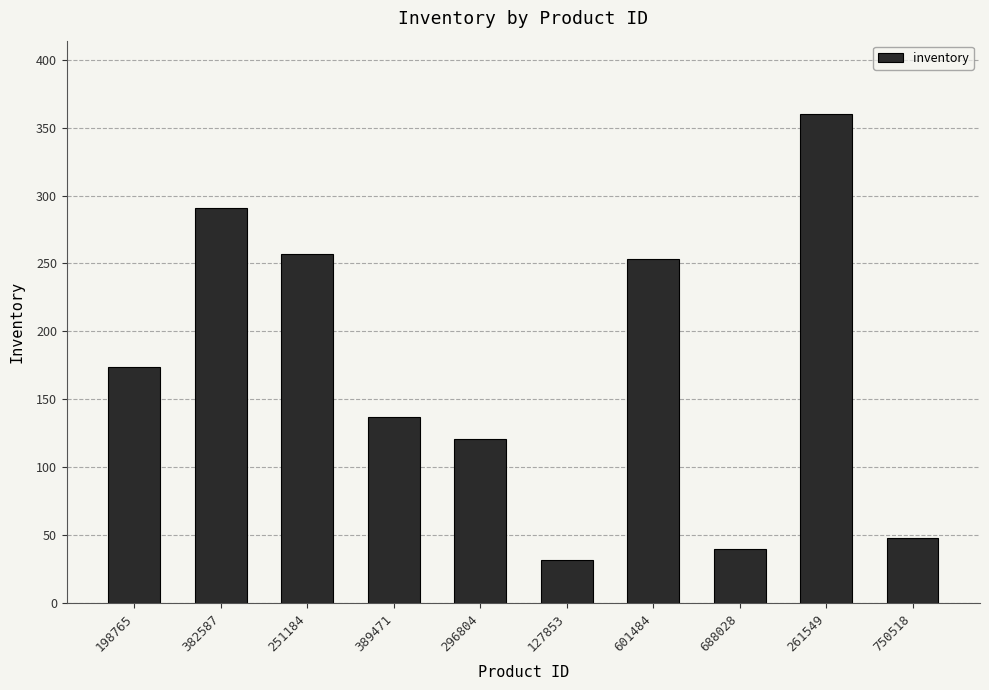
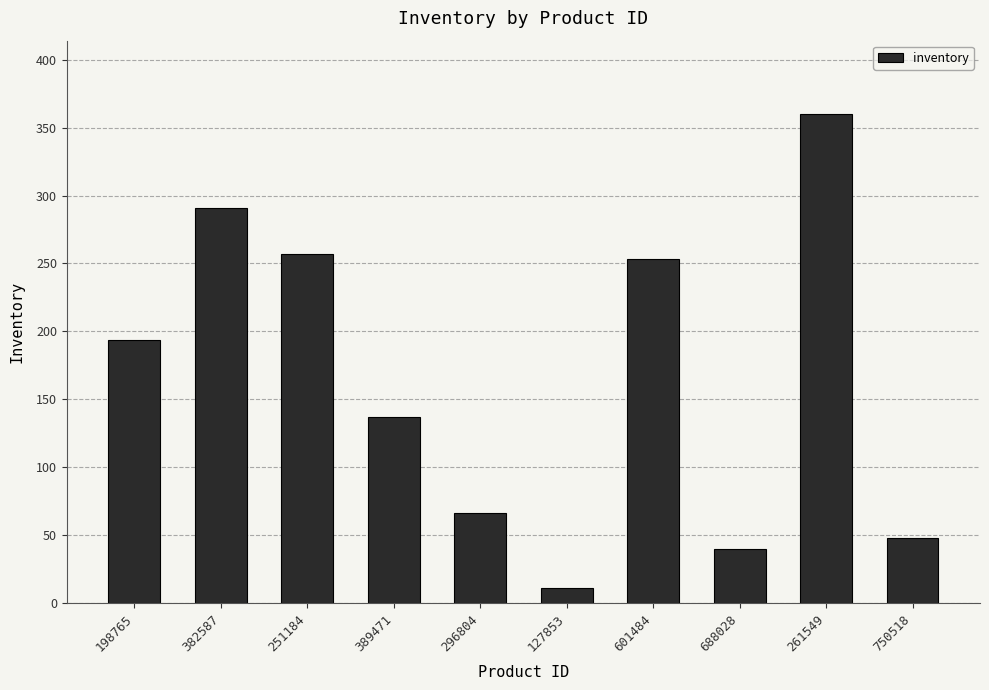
  {
-   "198765": 174,
+   "198765": 194,
    "382587": 291,
    "251184": 257,
    "389471": 137,
-   "296804": 121,
-   "127853": 32,
+   "296804": 66,
+   "127853": 11,
    "601484": 253,
    "688028": 40,
    "261549": 360,
    "750518": 48
  }
